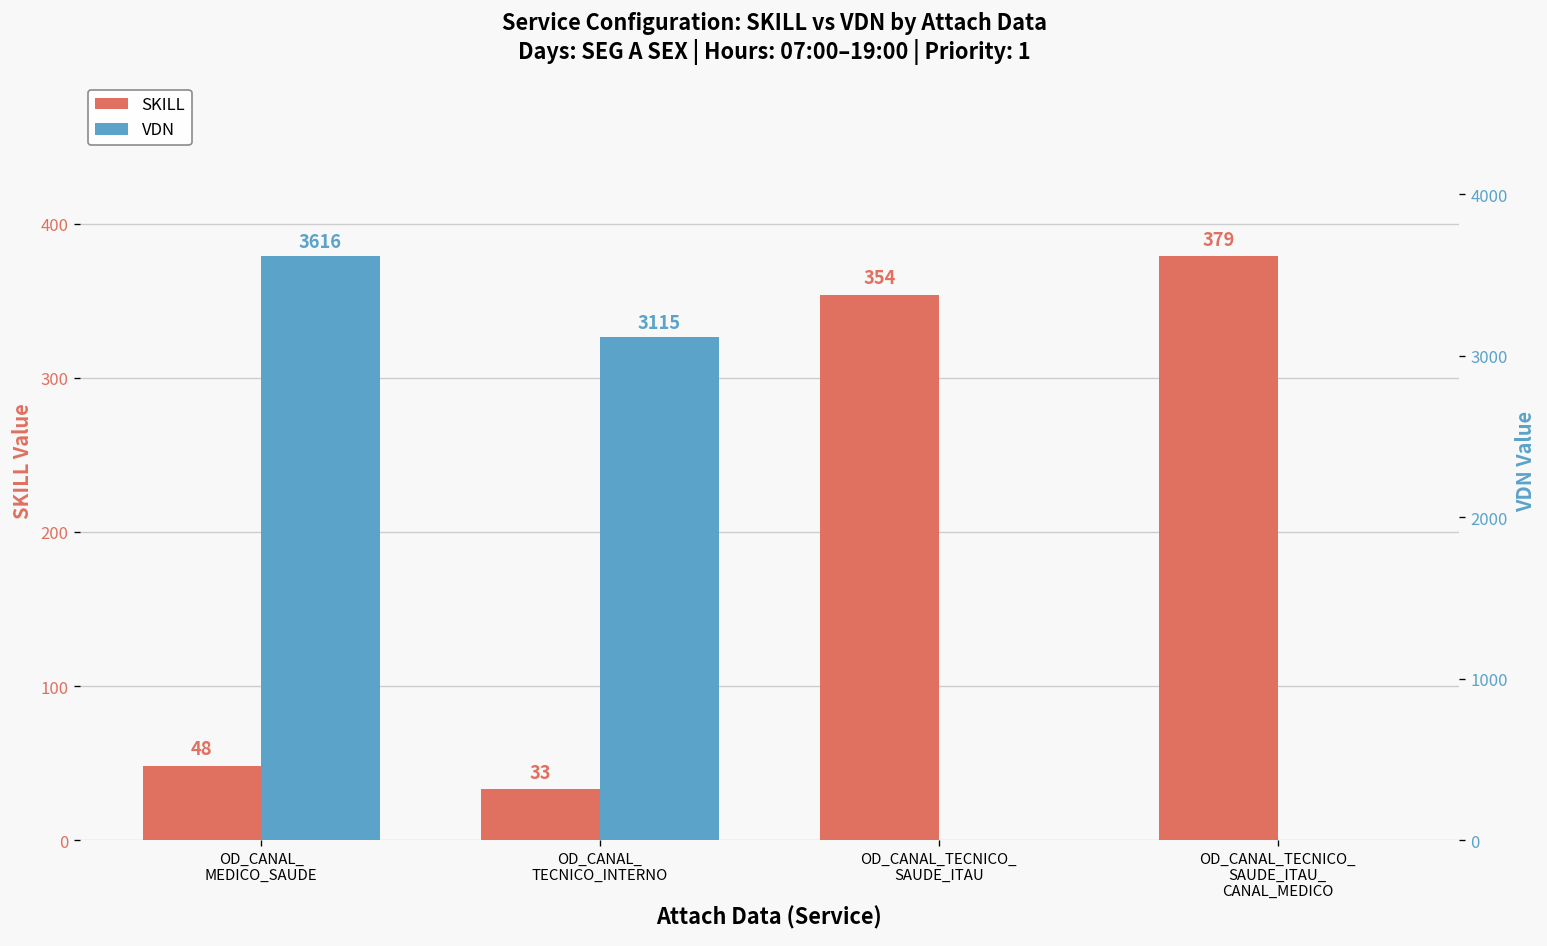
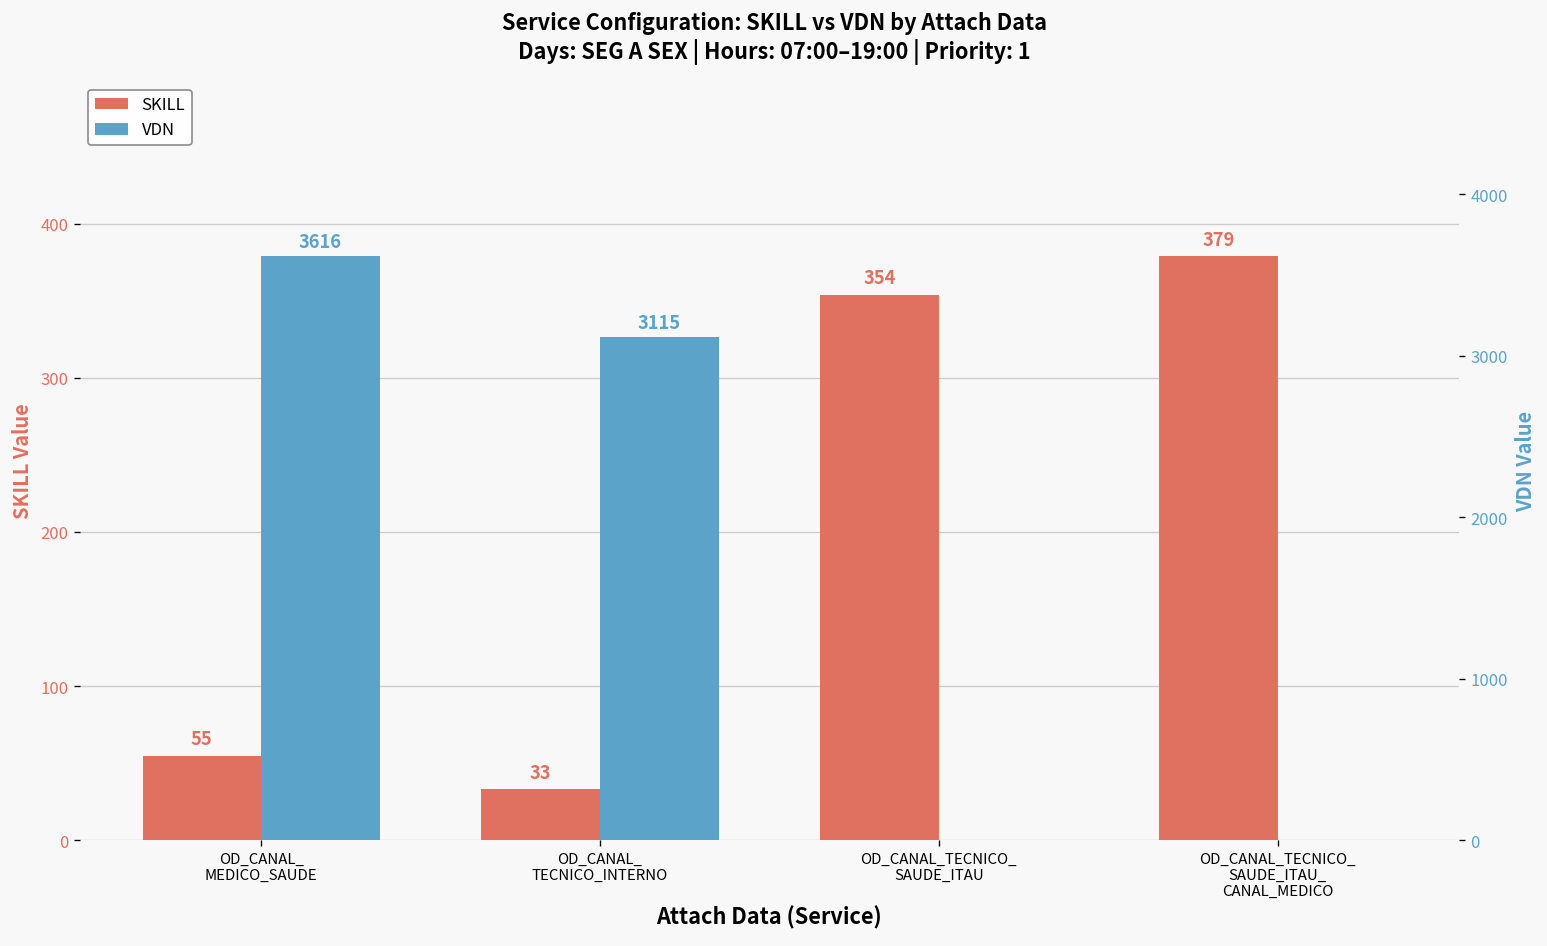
  {
    "SKILL": {
-     "OD_CANAL_ MEDICO_SAUDE": 48,
+     "OD_CANAL_ MEDICO_SAUDE": 55,
      "OD_CANAL_ TECNICO_INTERNO": 33,
      "OD_CANAL_TECNICO_ SAUDE_ITAU": 354,
      "OD_CANAL_TECNICO_ SAUDE_ITAU_ CANAL_MEDICO": 379
    },
    "VDN": {
      "OD_CANAL_ MEDICO_SAUDE": 3616,
      "OD_CANAL_ TECNICO_INTERNO": 3115
    }
  }
